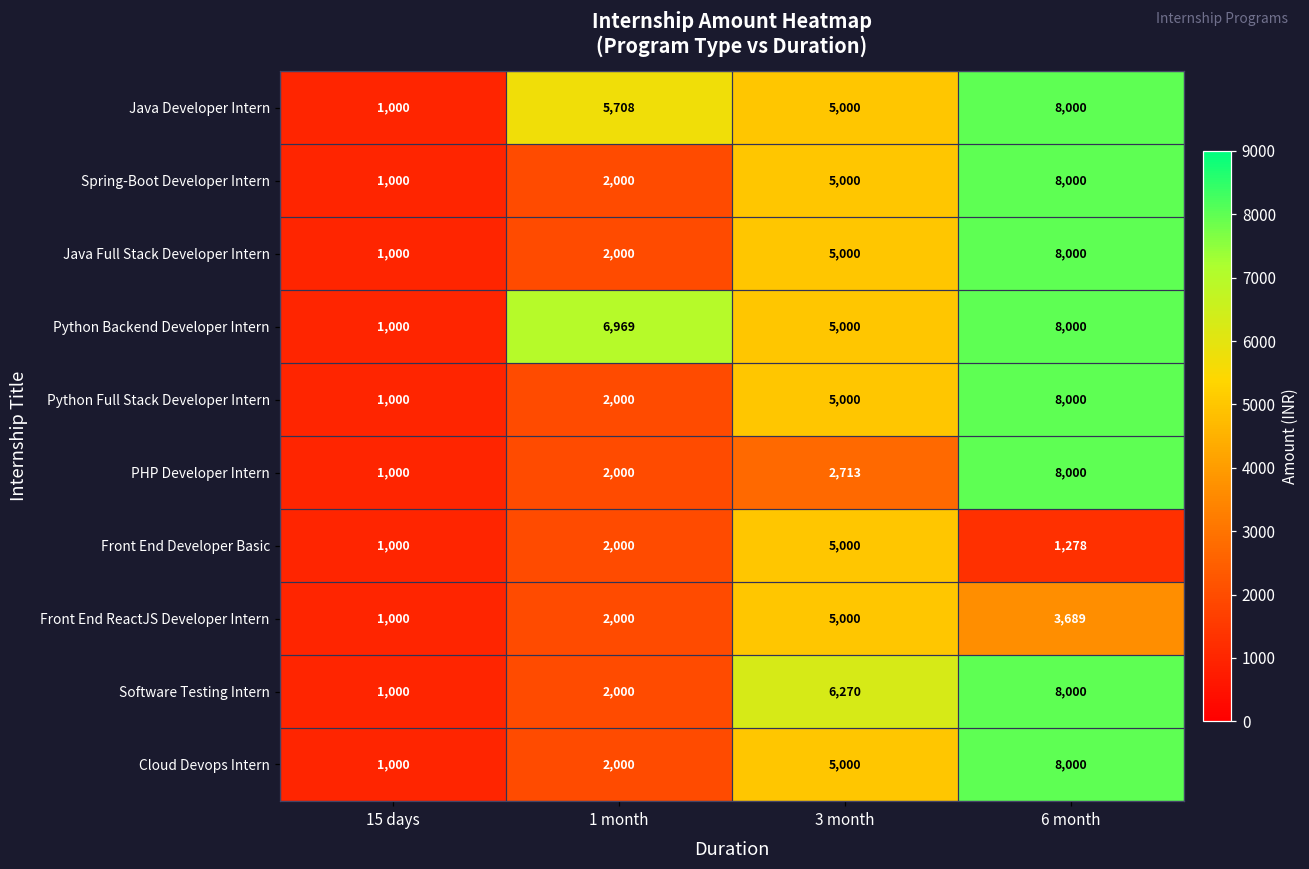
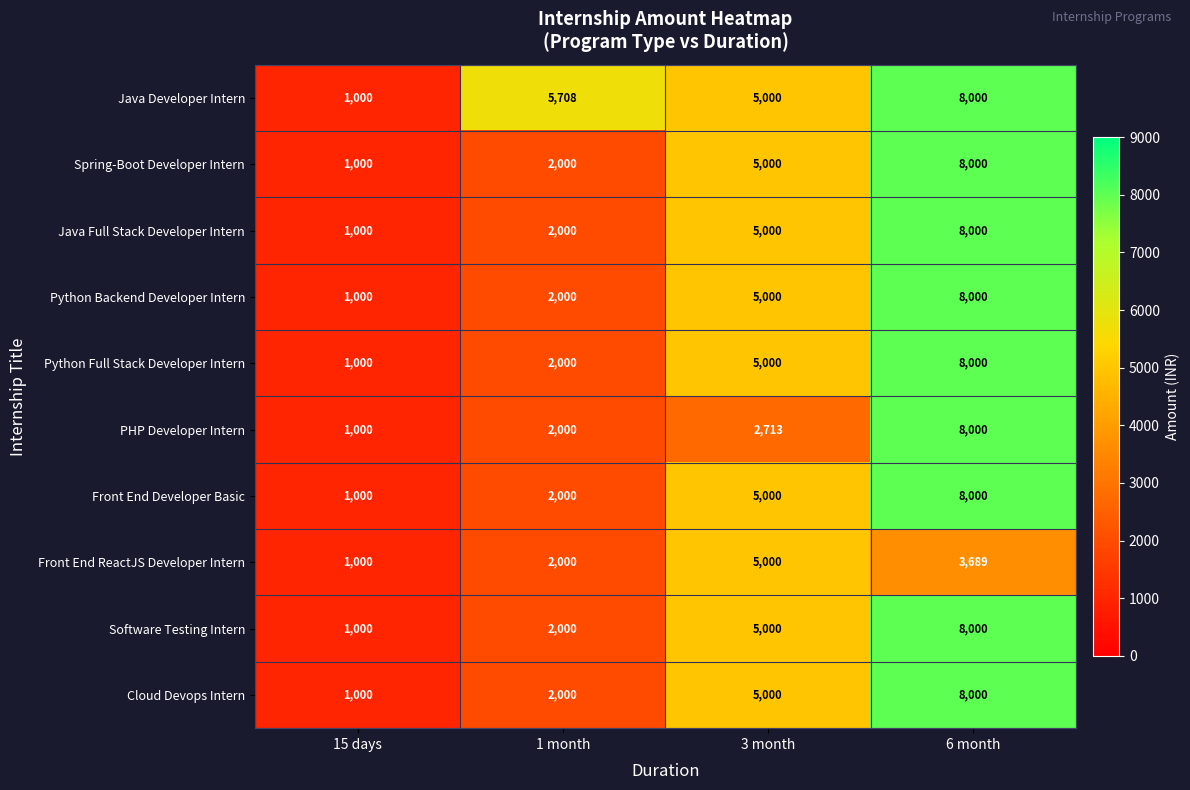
  {
    "Java Developer Intern": {
      "15 days": "1,000",
      "1 month": "5,708",
      "3 month": "5,000",
      "6 month": "8,000"
    },
    "Spring-Boot Developer Intern": {
      "15 days": "1,000",
      "1 month": "2,000",
      "3 month": "5,000",
      "6 month": "8,000"
    },
    "Java Full Stack Developer Intern": {
      "15 days": "1,000",
      "1 month": "2,000",
      "3 month": "5,000",
      "6 month": "8,000"
    },
    "Python Backend Developer Intern": {
      "15 days": "1,000",
-     "1 month": "6,969",
+     "1 month": "2,000",
      "3 month": "5,000",
      "6 month": "8,000"
    },
    "Python Full Stack Developer Intern": {
      "15 days": "1,000",
      "1 month": "2,000",
      "3 month": "5,000",
      "6 month": "8,000"
    },
    "PHP Developer Intern": {
      "15 days": "1,000",
      "1 month": "2,000",
      "3 month": "2,713",
      "6 month": "8,000"
    },
    "Front End Developer Basic": {
      "15 days": "1,000",
      "1 month": "2,000",
      "3 month": "5,000",
-     "6 month": "1,278"
+     "6 month": "8,000"
    },
    "Front End ReactJS Developer Intern": {
      "15 days": "1,000",
      "1 month": "2,000",
      "3 month": "5,000",
      "6 month": "3,689"
    },
    "Software Testing Intern": {
      "15 days": "1,000",
      "1 month": "2,000",
-     "3 month": "6,270",
+     "3 month": "5,000",
      "6 month": "8,000"
    },
    "Cloud Devops Intern": {
      "15 days": "1,000",
      "1 month": "2,000",
      "3 month": "5,000",
      "6 month": "8,000"
    }
  }
